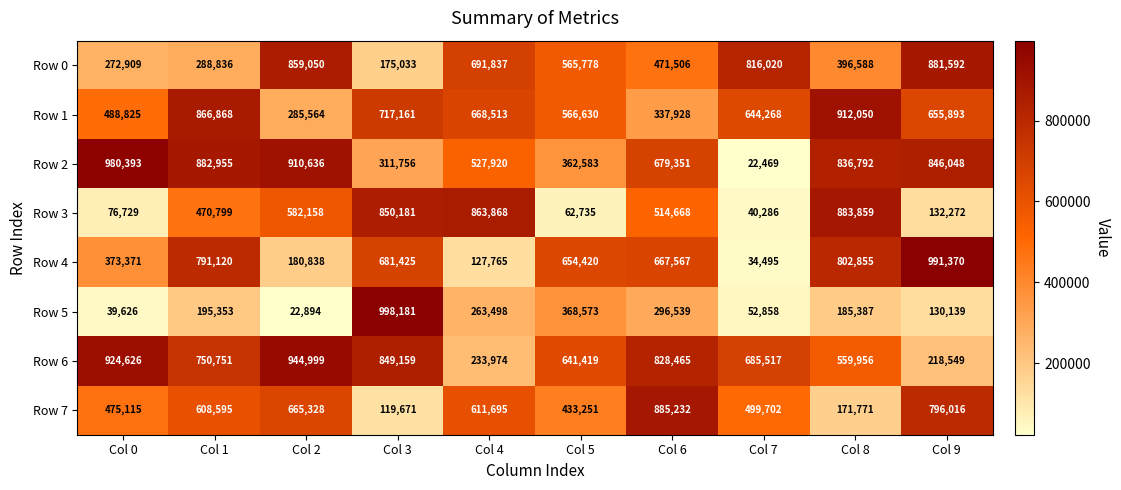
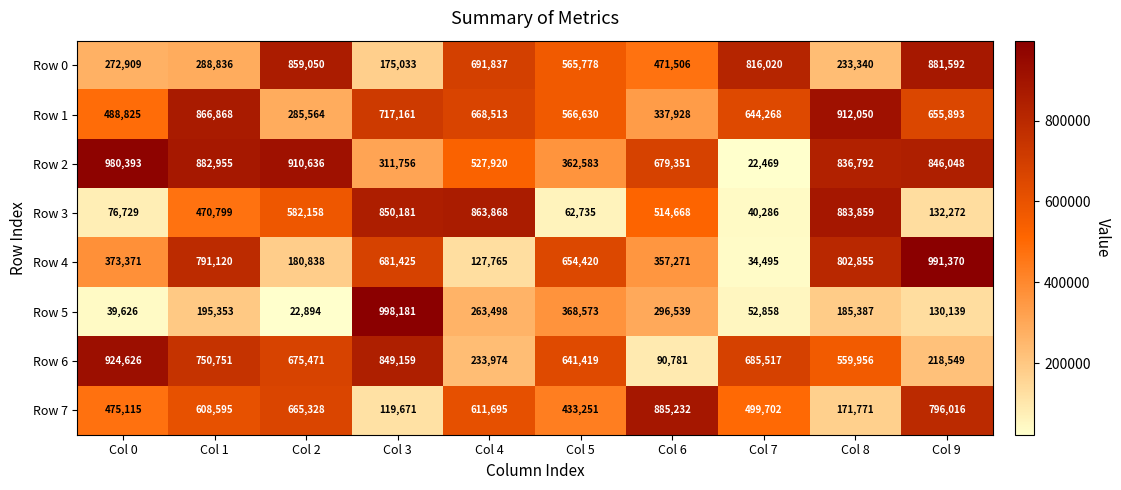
  {
    "Row 0": {
      "Col 0": "272,909",
      "Col 1": "288,836",
      "Col 2": "859,050",
      "Col 3": "175,033",
      "Col 4": "691,837",
      "Col 5": "565,778",
      "Col 6": "471,506",
      "Col 7": "816,020",
-     "Col 8": "396,588",
+     "Col 8": "233,340",
      "Col 9": "881,592"
    },
    "Row 1": {
      "Col 0": "488,825",
      "Col 1": "866,868",
      "Col 2": "285,564",
      "Col 3": "717,161",
      "Col 4": "668,513",
      "Col 5": "566,630",
      "Col 6": "337,928",
      "Col 7": "644,268",
      "Col 8": "912,050",
      "Col 9": "655,893"
    },
    "Row 2": {
      "Col 0": "980,393",
      "Col 1": "882,955",
      "Col 2": "910,636",
      "Col 3": "311,756",
      "Col 4": "527,920",
      "Col 5": "362,583",
      "Col 6": "679,351",
      "Col 7": "22,469",
      "Col 8": "836,792",
      "Col 9": "846,048"
    },
    "Row 3": {
      "Col 0": "76,729",
      "Col 1": "470,799",
      "Col 2": "582,158",
      "Col 3": "850,181",
      "Col 4": "863,868",
      "Col 5": "62,735",
      "Col 6": "514,668",
      "Col 7": "40,286",
      "Col 8": "883,859",
      "Col 9": "132,272"
    },
    "Row 4": {
      "Col 0": "373,371",
      "Col 1": "791,120",
      "Col 2": "180,838",
      "Col 3": "681,425",
      "Col 4": "127,765",
      "Col 5": "654,420",
-     "Col 6": "667,567",
+     "Col 6": "357,271",
      "Col 7": "34,495",
      "Col 8": "802,855",
      "Col 9": "991,370"
    },
    "Row 5": {
      "Col 0": "39,626",
      "Col 1": "195,353",
      "Col 2": "22,894",
      "Col 3": "998,181",
      "Col 4": "263,498",
      "Col 5": "368,573",
      "Col 6": "296,539",
      "Col 7": "52,858",
      "Col 8": "185,387",
      "Col 9": "130,139"
    },
    "Row 6": {
      "Col 0": "924,626",
      "Col 1": "750,751",
-     "Col 2": "944,999",
+     "Col 2": "675,471",
      "Col 3": "849,159",
      "Col 4": "233,974",
      "Col 5": "641,419",
-     "Col 6": "828,465",
+     "Col 6": "90,781",
      "Col 7": "685,517",
      "Col 8": "559,956",
      "Col 9": "218,549"
    },
    "Row 7": {
      "Col 0": "475,115",
      "Col 1": "608,595",
      "Col 2": "665,328",
      "Col 3": "119,671",
      "Col 4": "611,695",
      "Col 5": "433,251",
      "Col 6": "885,232",
      "Col 7": "499,702",
      "Col 8": "171,771",
      "Col 9": "796,016"
    }
  }
